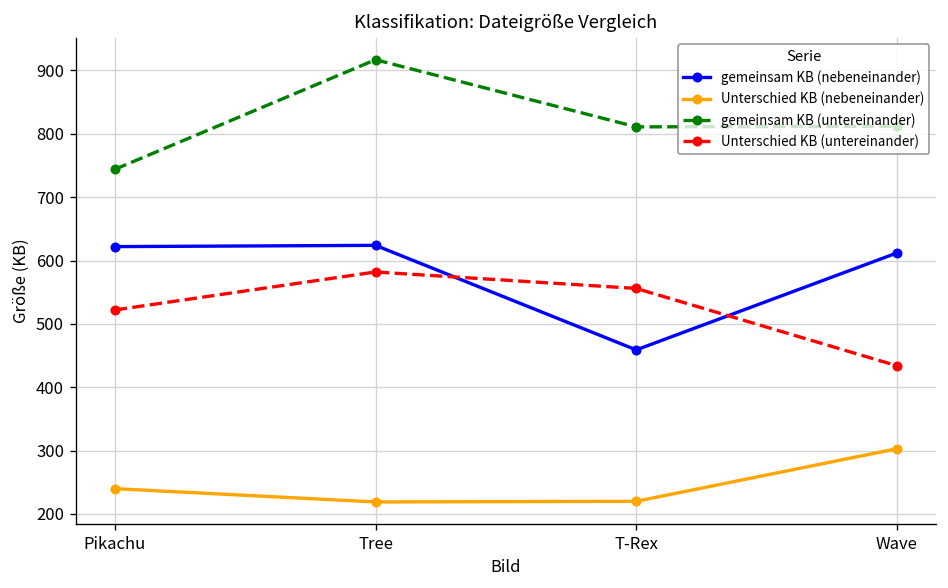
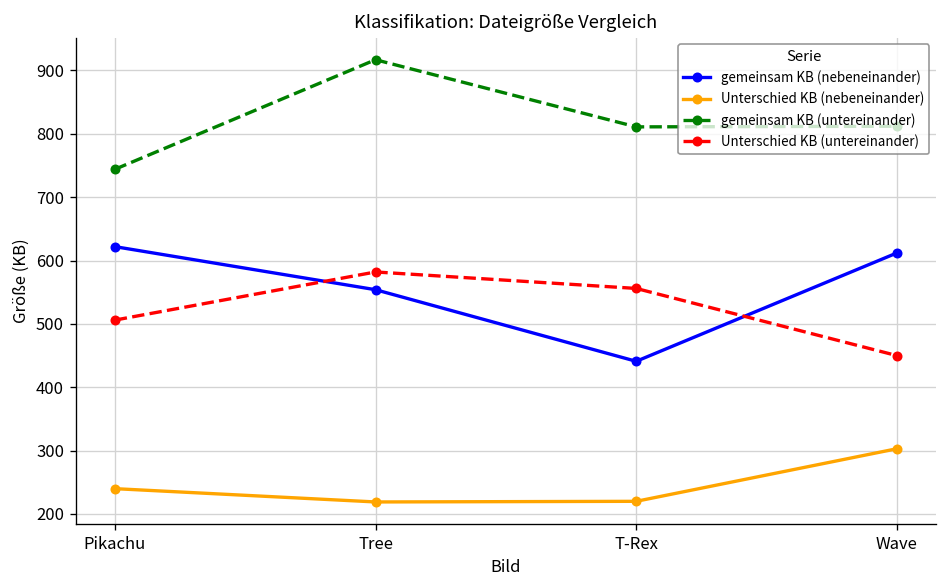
  {
    "gemeinsam KB (nebeneinander)": {
      "Pikachu": 620,
-     "Tree": 620,
-     "T-Rex": 460,
+     "Tree": 550,
+     "T-Rex": 440,
      "Wave": 610
    },
    "Unterschied KB (nebeneinander)": {
      "Pikachu": 240,
      "Tree": 220,
      "T-Rex": 220,
      "Wave": 300
    },
    "gemeinsam KB (untereinander)": {
      "Pikachu": 740,
      "Tree": 920,
      "T-Rex": 810
    },
    "Unterschied KB (untereinander)": {
-     "Pikachu": 520,
+     "Pikachu": 510,
      "Tree": 580,
      "T-Rex": 560,
-     "Wave": 430
+     "Wave": 450
    }
  }
